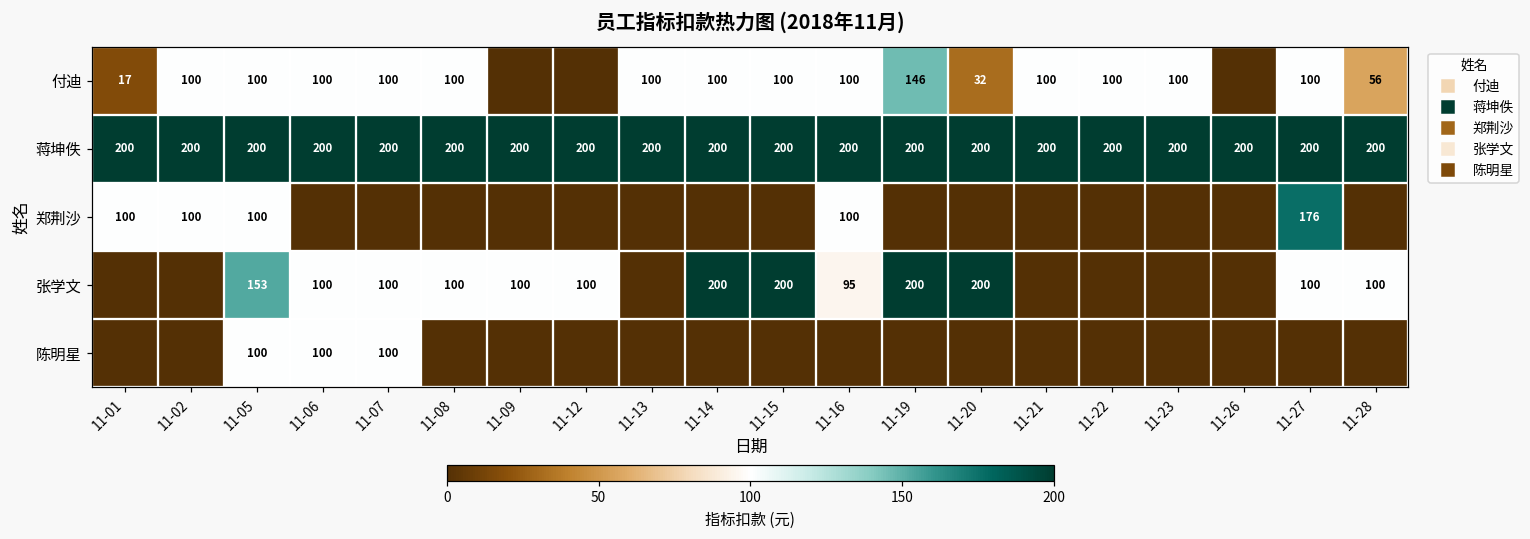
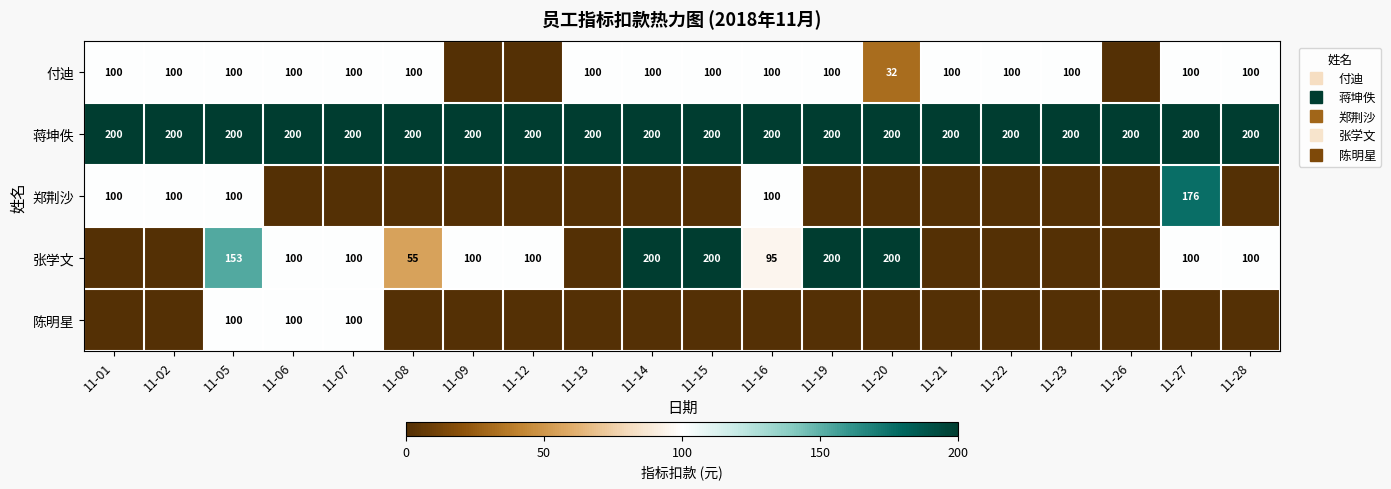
  {
    "付迪": {
-     "11-01": 17,
+     "11-01": 100,
      "11-02": 100,
      "11-05": 100,
      "11-06": 100,
      "11-07": 100,
      "11-08": 100,
      "11-13": 100,
      "11-14": 100,
      "11-15": 100,
      "11-16": 100,
-     "11-19": 146,
+     "11-19": 100,
      "11-20": 32,
      "11-21": 100,
      "11-22": 100,
      "11-23": 100,
      "11-27": 100,
-     "11-28": 56
+     "11-28": 100
    },
    "蒋坤佚": {
      "11-01": 200,
      "11-02": 200,
      "11-05": 200,
      "11-06": 200,
      "11-07": 200,
      "11-08": 200,
      "11-09": 200,
      "11-12": 200,
      "11-13": 200,
      "11-14": 200,
      "11-15": 200,
      "11-16": 200,
      "11-19": 200,
      "11-20": 200,
      "11-21": 200,
      "11-22": 200,
      "11-23": 200,
      "11-26": 200,
      "11-27": 200,
      "11-28": 200
    },
    "郑荆沙": {
      "11-01": 100,
      "11-02": 100,
      "11-05": 100,
      "11-16": 100,
      "11-27": 176
    },
    "张学文": {
      "11-05": 153,
      "11-06": 100,
      "11-07": 100,
-     "11-08": 100,
+     "11-08": 55,
      "11-09": 100,
      "11-12": 100,
      "11-14": 200,
      "11-15": 200,
      "11-16": 95,
      "11-19": 200,
      "11-20": 200,
      "11-27": 100,
      "11-28": 100
    },
    "陈明星": {
      "11-05": 100,
      "11-06": 100,
      "11-07": 100
    }
  }
